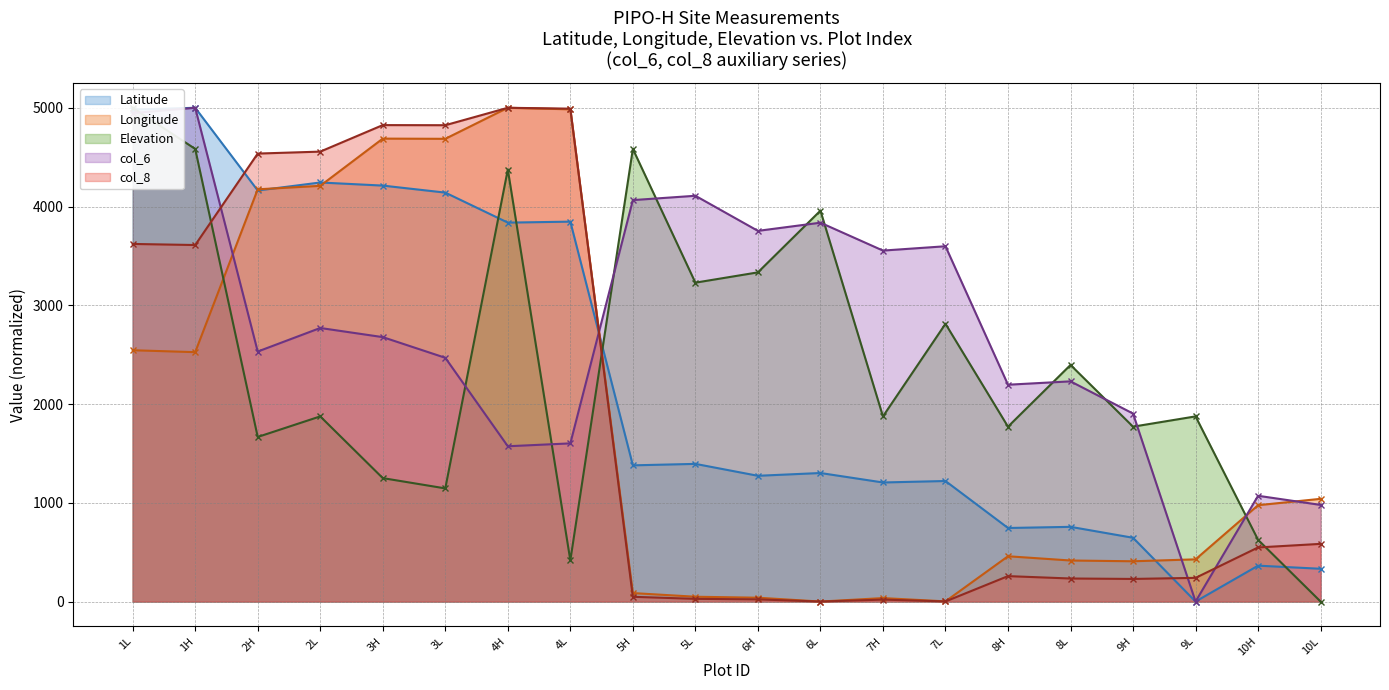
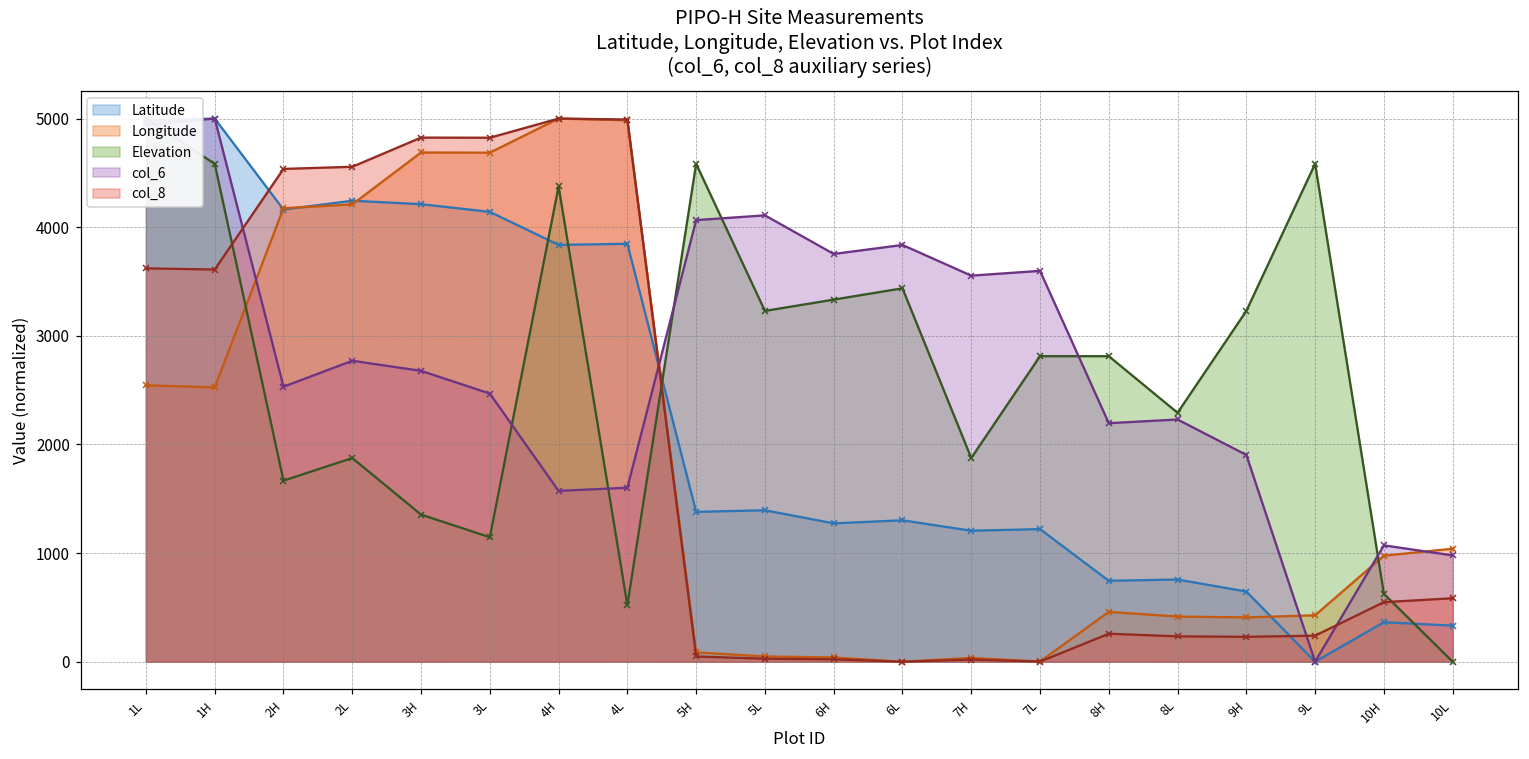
  {
    "Elevation": {
      "1H": 4600,
      "2H": 1700,
      "2L": 1900,
-     "3H": 1200,
+     "3H": 1400,
      "3L": 1100,
      "4H": 4400,
-     "4L": 400,
+     "4L": 500,
      "5H": 4600,
      "5L": 3200,
      "6H": 3300,
-     "6L": 4000,
+     "6L": 3400,
      "7H": 1900,
      "7L": 2800,
-     "8H": 1800,
-     "8L": 2400,
-     "9H": 1800,
-     "9L": 1900,
+     "8H": 2800,
+     "8L": 2300,
+     "9H": 3200,
+     "9L": 4600,
      "10H": 600,
      "10L": 0
    }
  }
